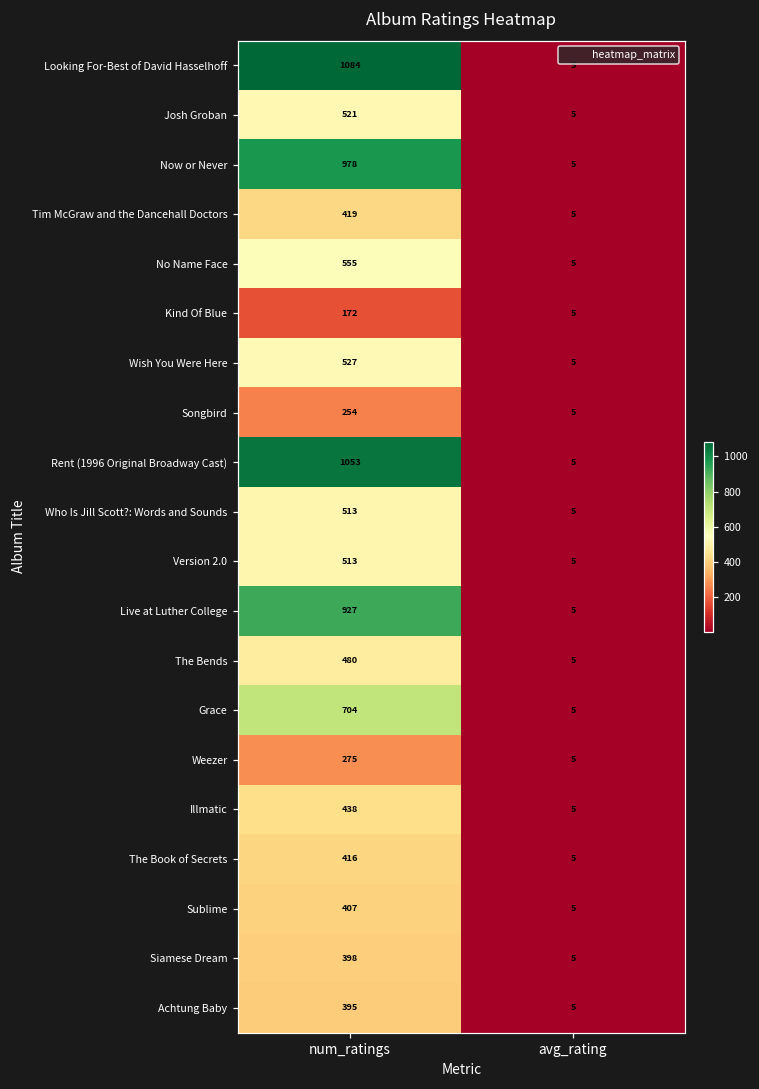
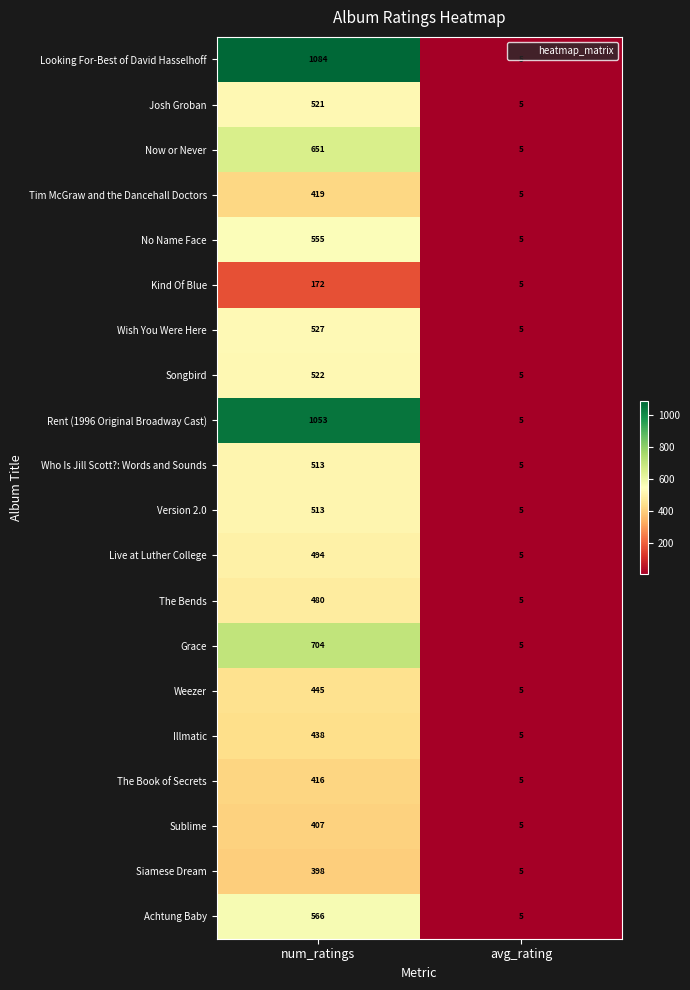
  {
    "Looking For-Best of David Hasselhoff": {
      "num_ratings": 1084
    },
    "Josh Groban": {
      "num_ratings": 521,
      "avg_rating": 5
    },
    "Now or Never": {
-     "num_ratings": 978,
+     "num_ratings": 651,
      "avg_rating": 5
    },
    "Tim McGraw and the Dancehall Doctors": {
      "num_ratings": 419,
      "avg_rating": 5
    },
    "No Name Face": {
      "num_ratings": 555,
      "avg_rating": 5
    },
    "Kind Of Blue": {
      "num_ratings": 172,
      "avg_rating": 5
    },
    "Wish You Were Here": {
      "num_ratings": 527,
      "avg_rating": 5
    },
    "Songbird": {
-     "num_ratings": 254,
+     "num_ratings": 522,
      "avg_rating": 5
    },
    "Rent (1996 Original Broadway Cast)": {
      "num_ratings": 1053,
      "avg_rating": 5
    },
    "Who Is Jill Scott?: Words and Sounds": {
      "num_ratings": 513,
      "avg_rating": 5
    },
    "Version 2.0": {
      "num_ratings": 513,
      "avg_rating": 5
    },
    "Live at Luther College": {
-     "num_ratings": 927,
+     "num_ratings": 494,
      "avg_rating": 5
    },
    "The Bends": {
      "num_ratings": 480,
      "avg_rating": 5
    },
    "Grace": {
      "num_ratings": 704,
      "avg_rating": 5
    },
    "Weezer": {
-     "num_ratings": 275,
+     "num_ratings": 445,
      "avg_rating": 5
    },
    "Illmatic": {
      "num_ratings": 438,
      "avg_rating": 5
    },
    "The Book of Secrets": {
      "num_ratings": 416,
      "avg_rating": 5
    },
    "Sublime": {
      "num_ratings": 407,
      "avg_rating": 5
    },
    "Siamese Dream": {
      "num_ratings": 398,
      "avg_rating": 5
    },
    "Achtung Baby": {
-     "num_ratings": 395,
+     "num_ratings": 566,
      "avg_rating": 5
    }
  }
